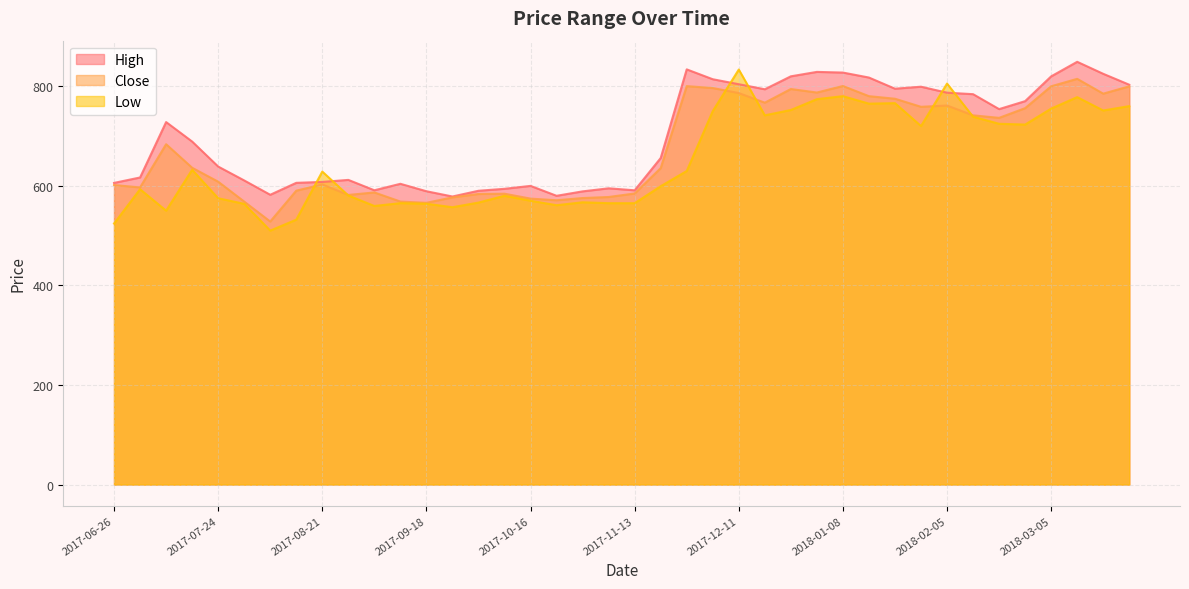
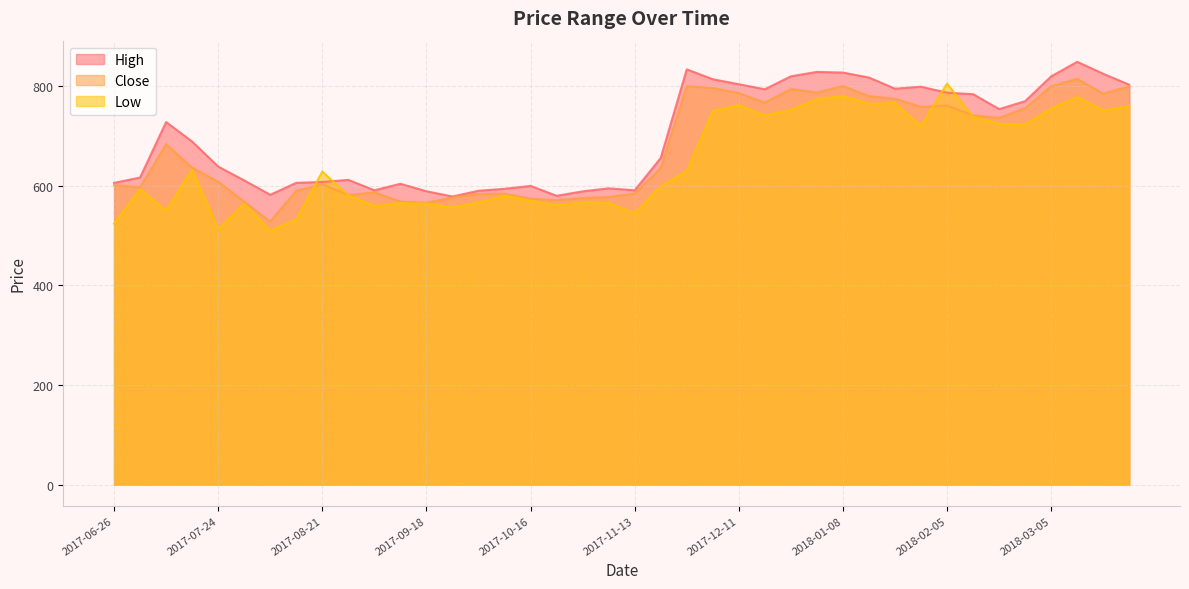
  {
    "Low": {
      "2017-06-26": 520,
-     "2017-07-24": 580,
+     "2017-07-24": 510,
      "2017-08-21": 630,
-     "2017-11-13": 570,
-     "2017-12-11": 830,
+     "2017-11-13": 550,
+     "2017-12-11": 760,
      "2018-01-08": 780,
      "2018-02-05": 810,
      "2018-03-05": 760
    }
  }
